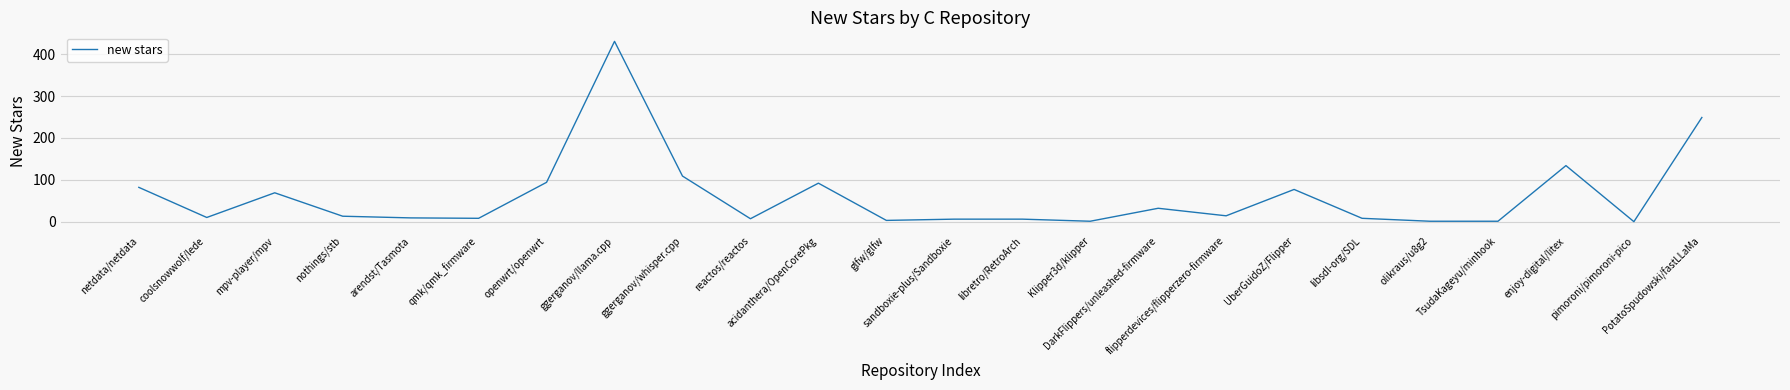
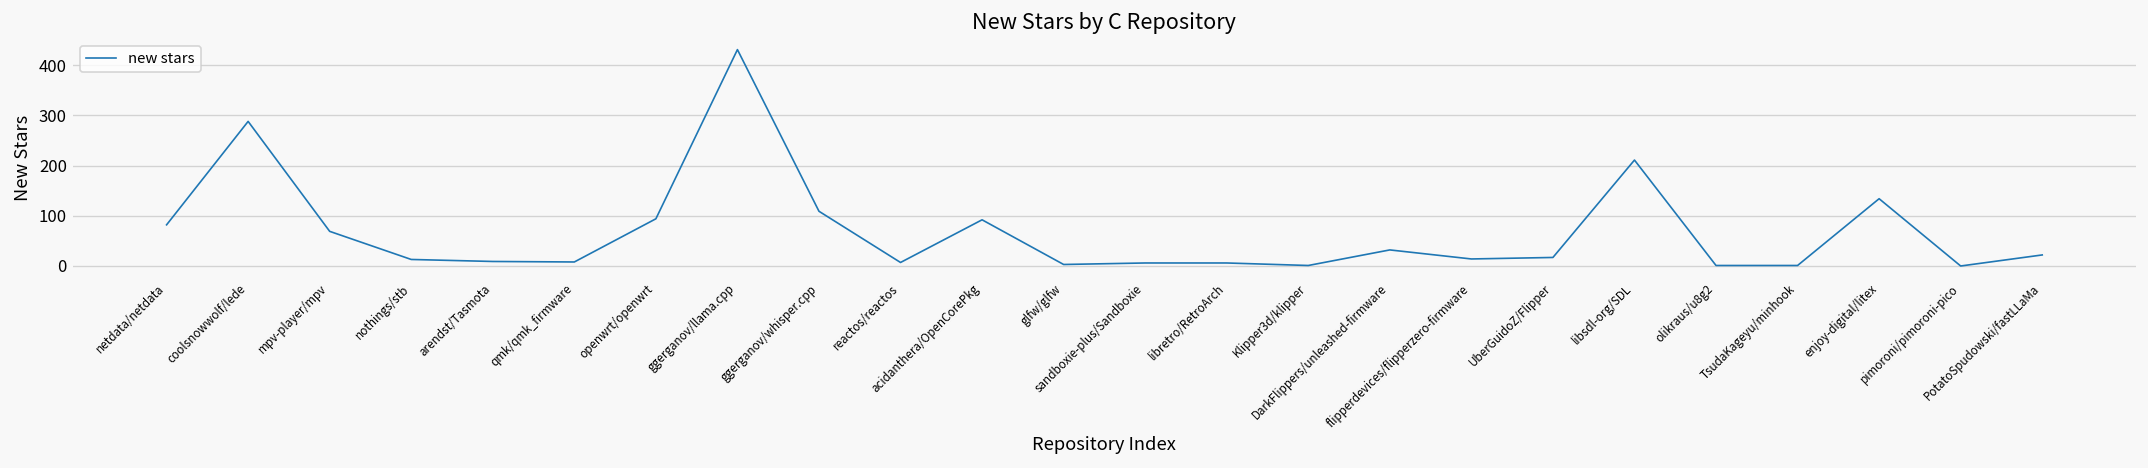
  {
    "netdata/netdata": 80,
-   "coolsnowwolf/lede": 10,
+   "coolsnowwolf/lede": 290,
    "mpv-player/mpv": 70,
    "nothings/stb": 10,
    "arendst/Tasmota": 10,
    "qmk/qmk_firmware": 10,
    "openwrt/openwrt": 90,
    "ggerganov/llama.cpp": 430,
    "ggerganov/whisper.cpp": 110,
    "reactos/reactos": 10,
    "acidanthera/OpenCorePkg": 90,
    "glfw/glfw": 0,
    "sandboxie-plus/Sandboxie": 10,
    "libretro/RetroArch": 10,
    "Klipper3d/klipper": 0,
    "DarkFlippers/unleashed-firmware": 30,
    "flipperdevices/flipperzero-firmware": 10,
-   "UberGuidoZ/Flipper": 80,
-   "libsdl-org/SDL": 10,
+   "UberGuidoZ/Flipper": 20,
+   "libsdl-org/SDL": 210,
    "olikraus/u8g2": 0,
    "TsudaKageyu/minhook": 0,
    "enjoy-digital/litex": 130,
    "pimoroni/pimoroni-pico": 0,
-   "PotatoSpudowski/fastLLaMa": 250
+   "PotatoSpudowski/fastLLaMa": 20
  }
